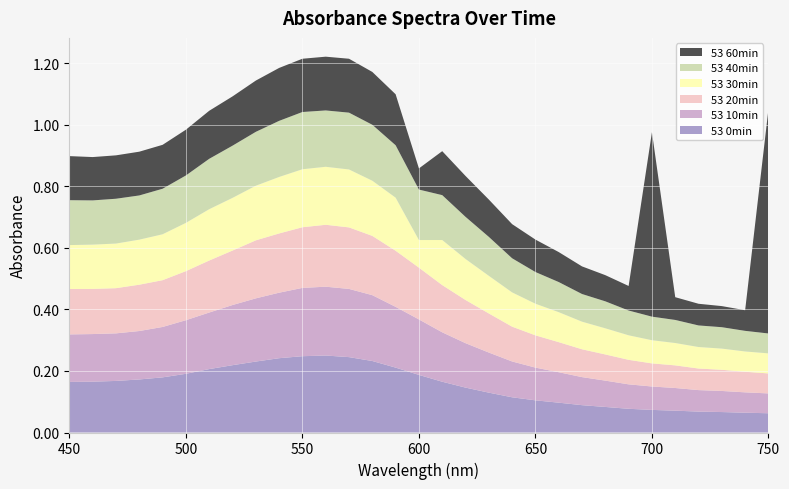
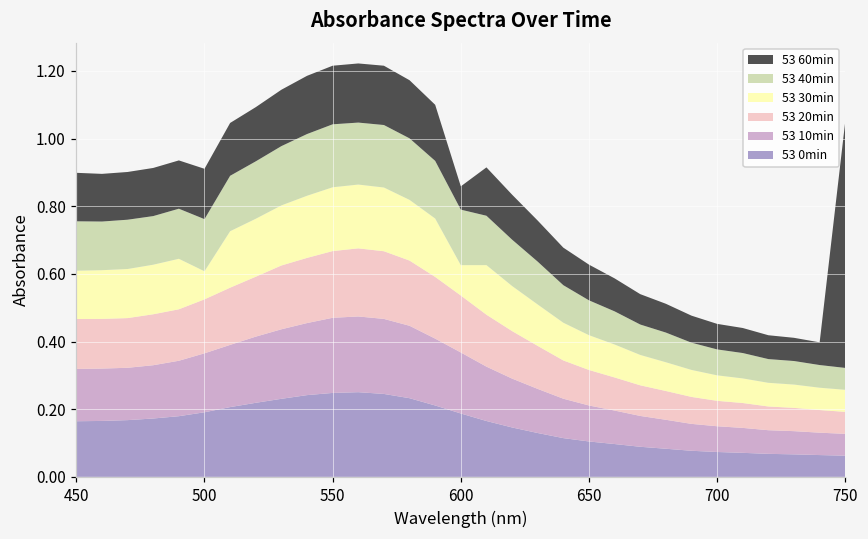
  {
    "53 30min": {
      "450": 0.14,
-     "500": 0.16,
+     "500": 0.08,
      "550": 0.19,
      "600": 0.09,
      "650": 0.10,
      "700": 0.08,
      "750": 0.07
    },
    "53 60min": {
      "450": 0.14,
      "500": 0.15,
      "550": 0.17,
      "600": 0.07,
      "650": 0.11,
-     "700": 0.60,
+     "700": 0.08,
      "750": 0.73
    }
  }
